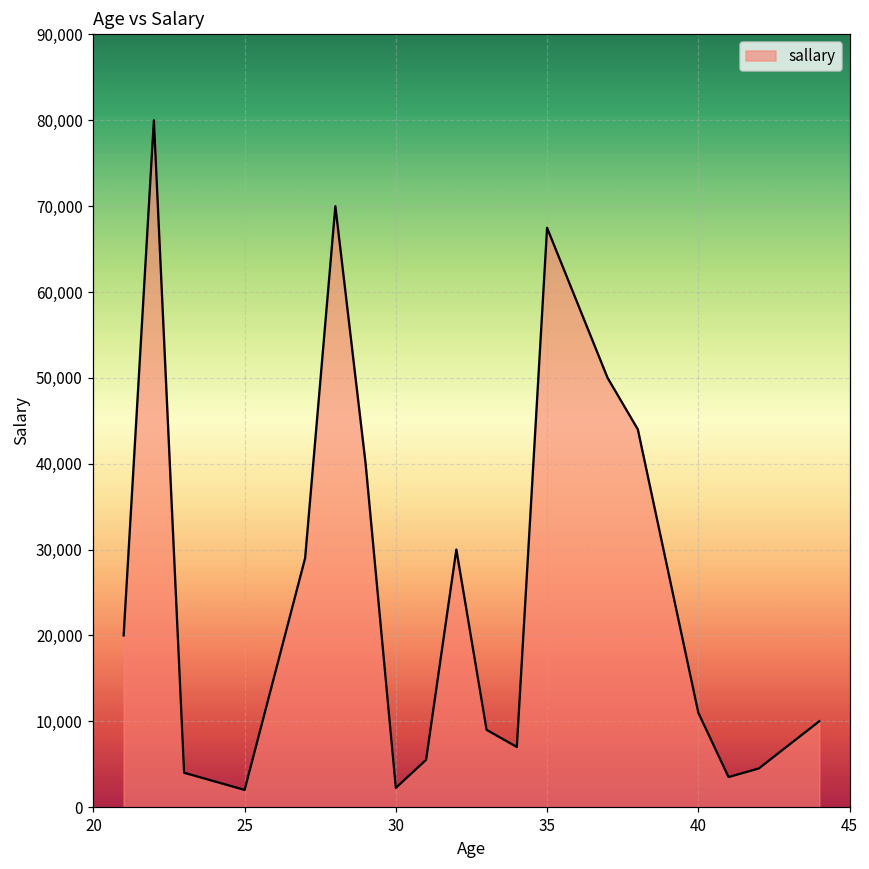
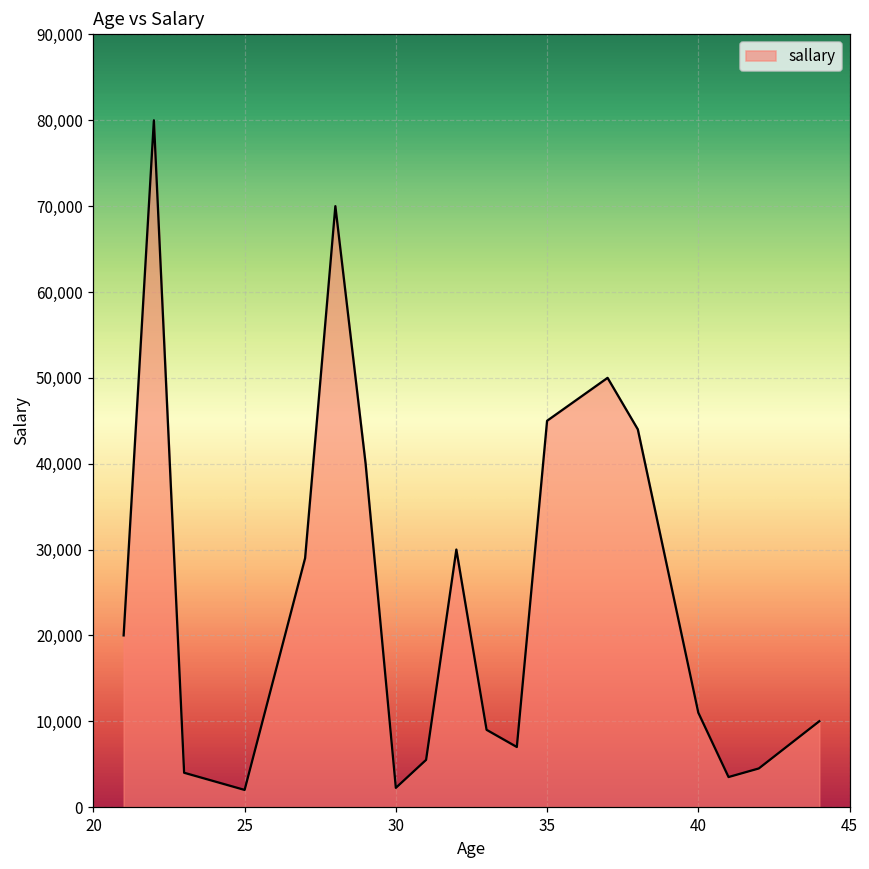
  {
    "25": "2,000",
    "30": "2,000",
-   "35": "67,000",
+   "35": "45,000",
    "40": "11,000"
  }
